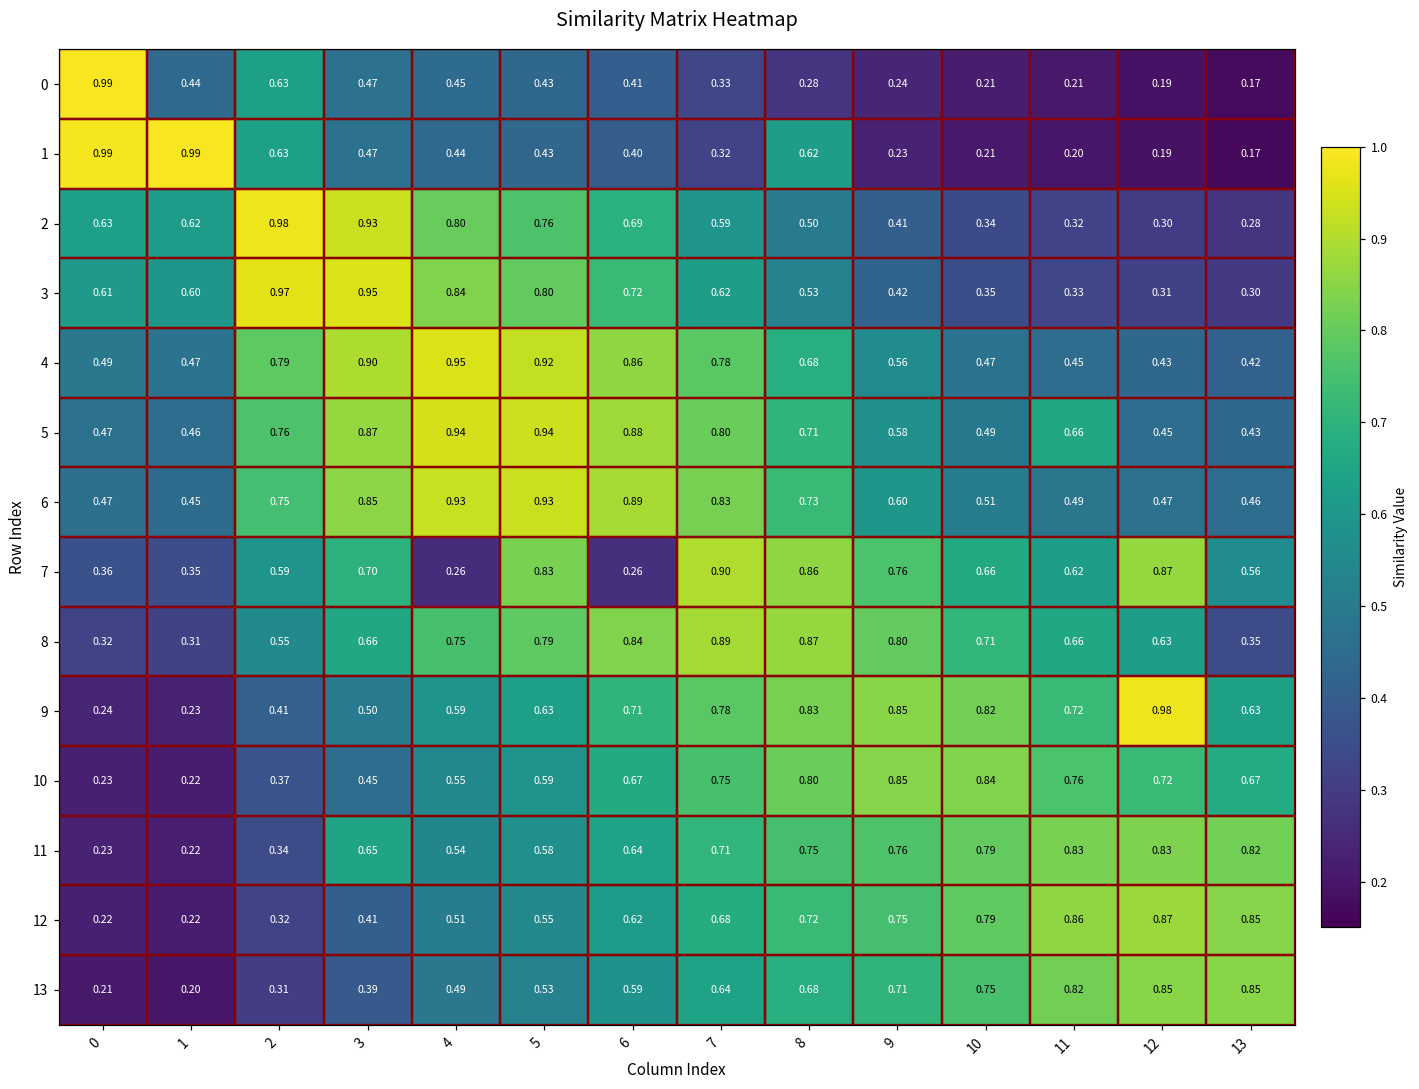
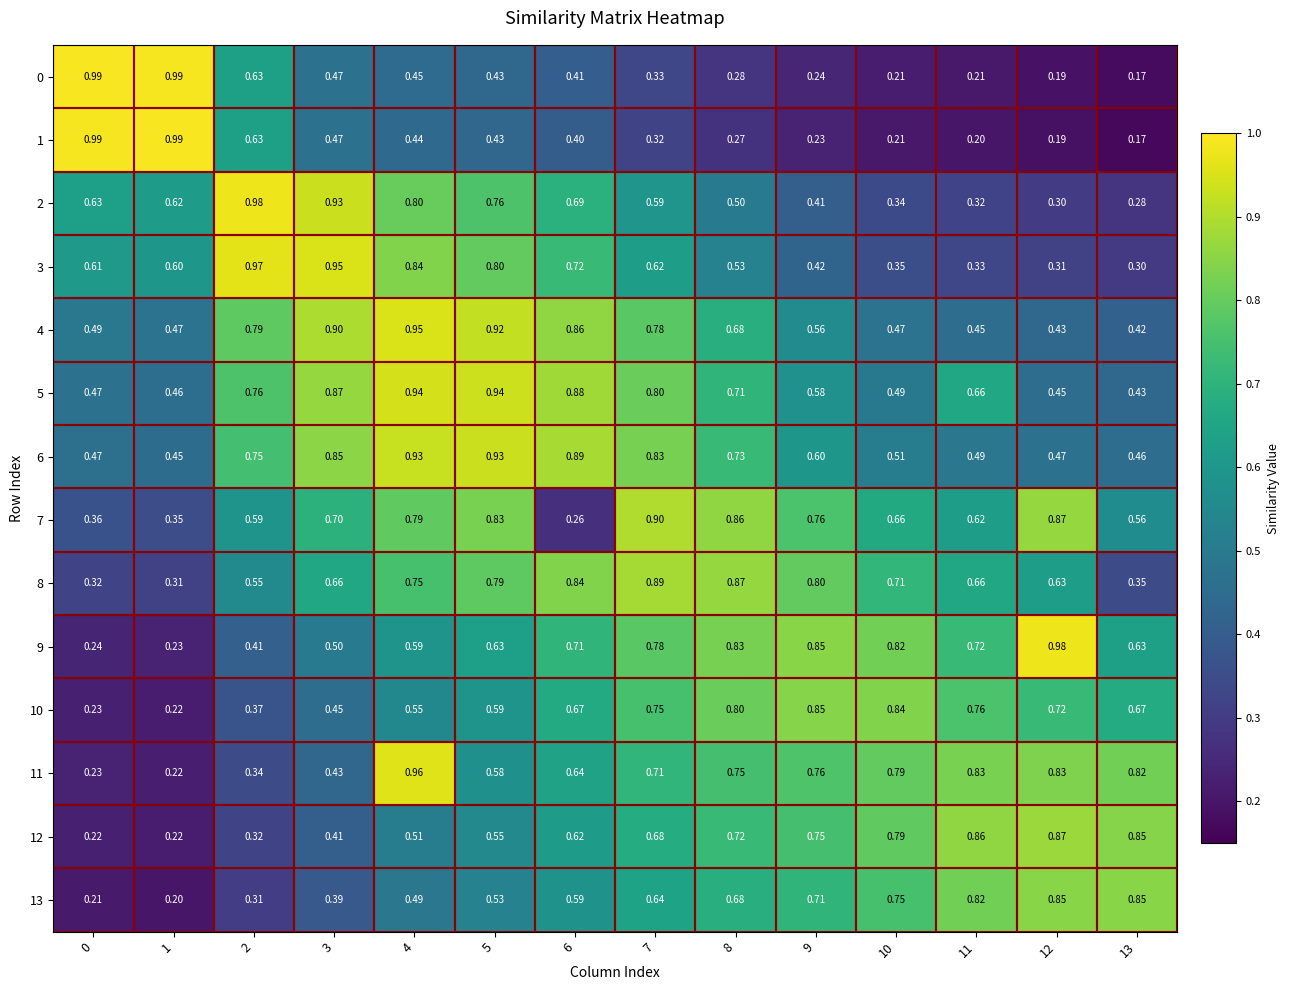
  {
    "0": {
      "0": 0.99,
-     "1": 0.44,
+     "1": 0.99,
      "2": 0.63,
      "3": 0.47,
      "4": 0.45,
      "5": 0.43,
      "6": 0.41,
      "7": 0.33,
      "8": 0.28,
      "9": 0.24,
      "10": 0.21,
      "11": 0.21,
      "12": 0.19,
      "13": 0.17
    },
    "1": {
      "0": 0.99,
      "1": 0.99,
      "2": 0.63,
      "3": 0.47,
      "4": 0.44,
      "5": 0.43,
      "6": 0.40,
      "7": 0.32,
-     "8": 0.62,
+     "8": 0.27,
      "9": 0.23,
      "10": 0.21,
      "11": 0.20,
      "12": 0.19,
      "13": 0.17
    },
    "2": {
      "0": 0.63,
      "1": 0.62,
      "2": 0.98,
      "3": 0.93,
      "4": 0.80,
      "5": 0.76,
      "6": 0.69,
      "7": 0.59,
      "8": 0.50,
      "9": 0.41,
      "10": 0.34,
      "11": 0.32,
      "12": 0.30,
      "13": 0.28
    },
    "3": {
      "0": 0.61,
      "1": 0.60,
      "2": 0.97,
      "3": 0.95,
      "4": 0.84,
      "5": 0.80,
      "6": 0.72,
      "7": 0.62,
      "8": 0.53,
      "9": 0.42,
      "10": 0.35,
      "11": 0.33,
      "12": 0.31,
      "13": 0.30
    },
    "4": {
      "0": 0.49,
      "1": 0.47,
      "2": 0.79,
      "3": 0.90,
      "4": 0.95,
      "5": 0.92,
      "6": 0.86,
      "7": 0.78,
      "8": 0.68,
      "9": 0.56,
      "10": 0.47,
      "11": 0.45,
      "12": 0.43,
      "13": 0.42
    },
    "5": {
      "0": 0.47,
      "1": 0.46,
      "2": 0.76,
      "3": 0.87,
      "4": 0.94,
      "5": 0.94,
      "6": 0.88,
      "7": 0.80,
      "8": 0.71,
      "9": 0.58,
      "10": 0.49,
      "11": 0.66,
      "12": 0.45,
      "13": 0.43
    },
    "6": {
      "0": 0.47,
      "1": 0.45,
      "2": 0.75,
      "3": 0.85,
      "4": 0.93,
      "5": 0.93,
      "6": 0.89,
      "7": 0.83,
      "8": 0.73,
      "9": 0.60,
      "10": 0.51,
      "11": 0.49,
      "12": 0.47,
      "13": 0.46
    },
    "7": {
      "0": 0.36,
      "1": 0.35,
      "2": 0.59,
      "3": 0.70,
-     "4": 0.26,
+     "4": 0.79,
      "5": 0.83,
      "6": 0.26,
      "7": 0.90,
      "8": 0.86,
      "9": 0.76,
      "10": 0.66,
      "11": 0.62,
      "12": 0.87,
      "13": 0.56
    },
    "8": {
      "0": 0.32,
      "1": 0.31,
      "2": 0.55,
      "3": 0.66,
      "4": 0.75,
      "5": 0.79,
      "6": 0.84,
      "7": 0.89,
      "8": 0.87,
      "9": 0.80,
      "10": 0.71,
      "11": 0.66,
      "12": 0.63,
      "13": 0.35
    },
    "9": {
      "0": 0.24,
      "1": 0.23,
      "2": 0.41,
      "3": 0.50,
      "4": 0.59,
      "5": 0.63,
      "6": 0.71,
      "7": 0.78,
      "8": 0.83,
      "9": 0.85,
      "10": 0.82,
      "11": 0.72,
      "12": 0.98,
      "13": 0.63
    },
    "10": {
      "0": 0.23,
      "1": 0.22,
      "2": 0.37,
      "3": 0.45,
      "4": 0.55,
      "5": 0.59,
      "6": 0.67,
      "7": 0.75,
      "8": 0.80,
      "9": 0.85,
      "10": 0.84,
      "11": 0.76,
      "12": 0.72,
      "13": 0.67
    },
    "11": {
      "0": 0.23,
      "1": 0.22,
      "2": 0.34,
-     "3": 0.65,
-     "4": 0.54,
+     "3": 0.43,
+     "4": 0.96,
      "5": 0.58,
      "6": 0.64,
      "7": 0.71,
      "8": 0.75,
      "9": 0.76,
      "10": 0.79,
      "11": 0.83,
      "12": 0.83,
      "13": 0.82
    },
    "12": {
      "0": 0.22,
      "1": 0.22,
      "2": 0.32,
      "3": 0.41,
      "4": 0.51,
      "5": 0.55,
      "6": 0.62,
      "7": 0.68,
      "8": 0.72,
      "9": 0.75,
      "10": 0.79,
      "11": 0.86,
      "12": 0.87,
      "13": 0.85
    },
    "13": {
      "0": 0.21,
      "1": 0.20,
      "2": 0.31,
      "3": 0.39,
      "4": 0.49,
      "5": 0.53,
      "6": 0.59,
      "7": 0.64,
      "8": 0.68,
      "9": 0.71,
      "10": 0.75,
      "11": 0.82,
      "12": 0.85,
      "13": 0.85
    }
  }
